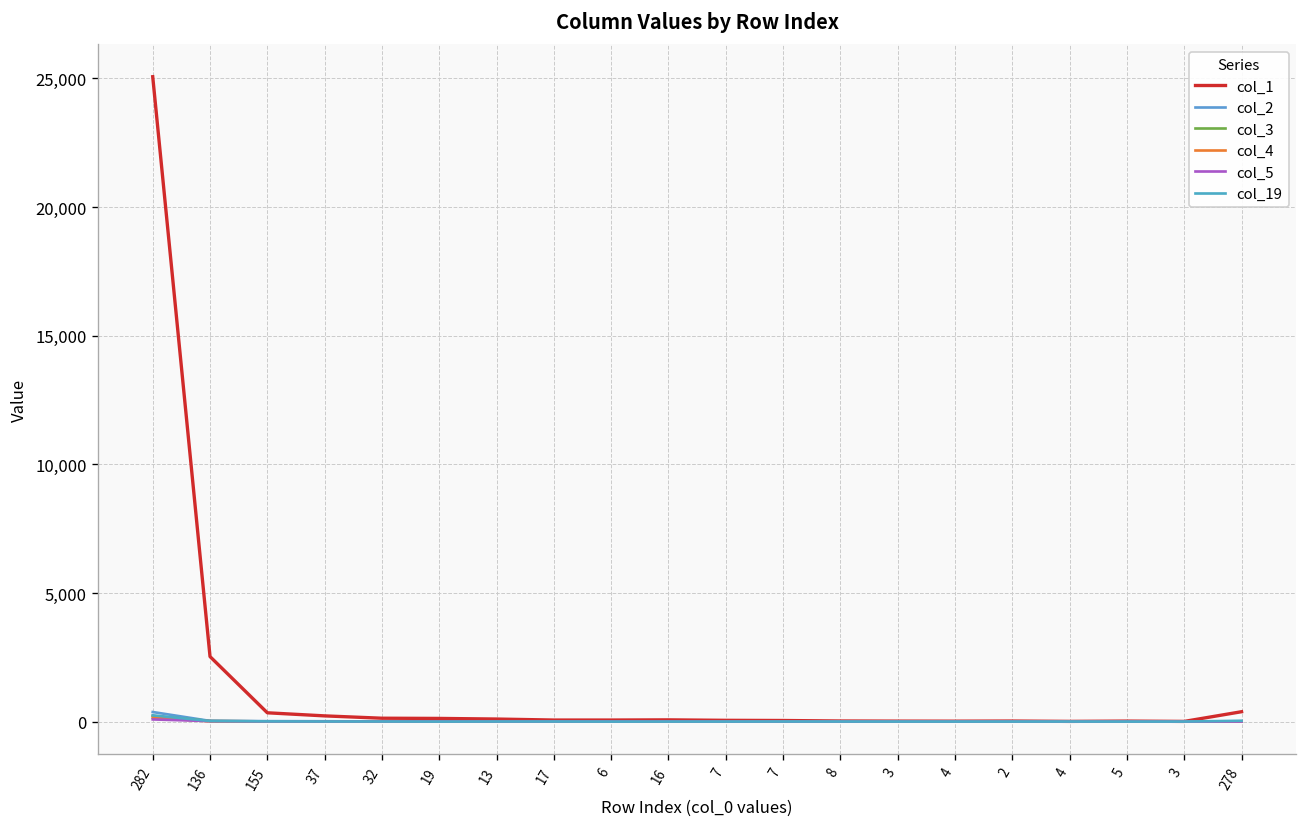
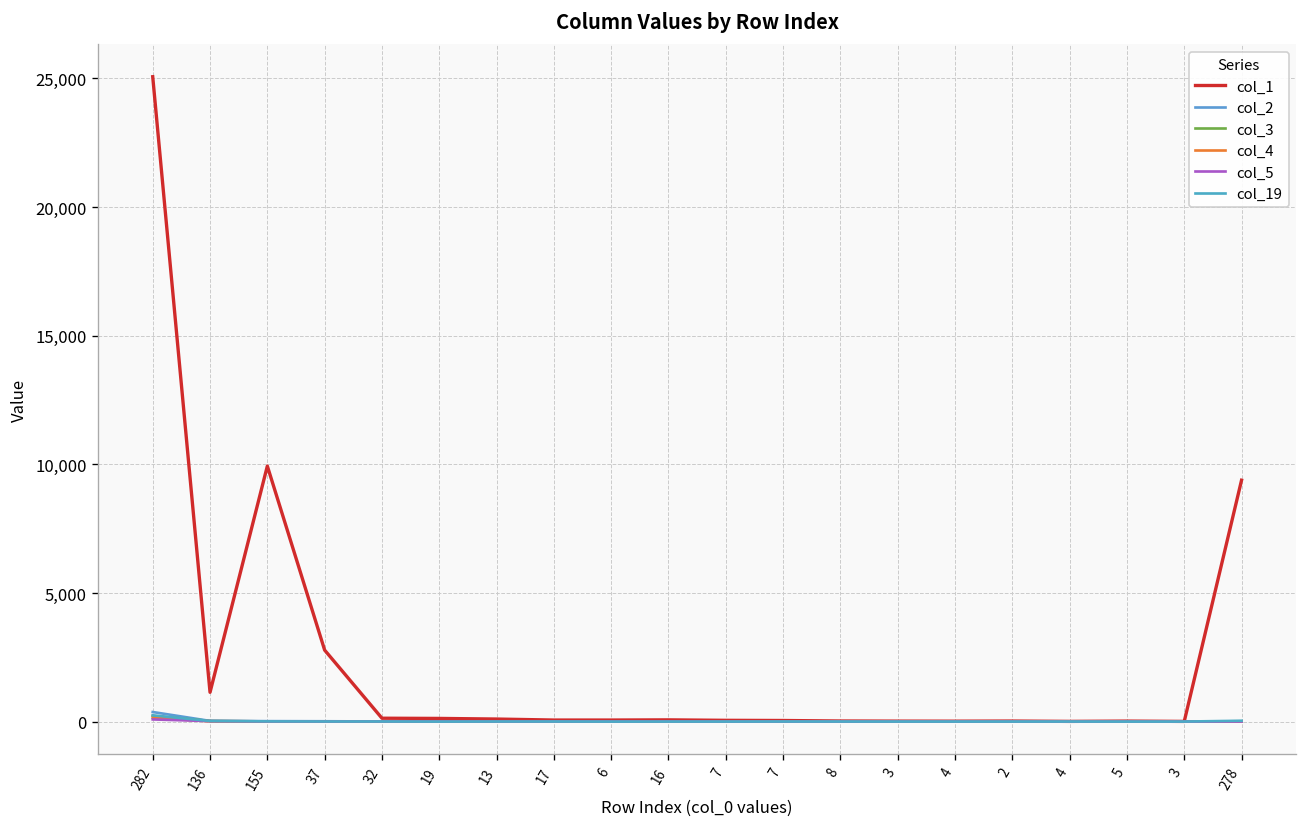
  {
    "col_1": {
      "282": "25,100",
-     "136": "2,500",
-     "155": "300",
-     "37": "200",
+     "136": "1,100",
+     "155": "9,900",
+     "37": "2,800",
      "32": "100",
      "19": "100",
-     "278": "400"
+     "278": "9,400"
    }
  }
